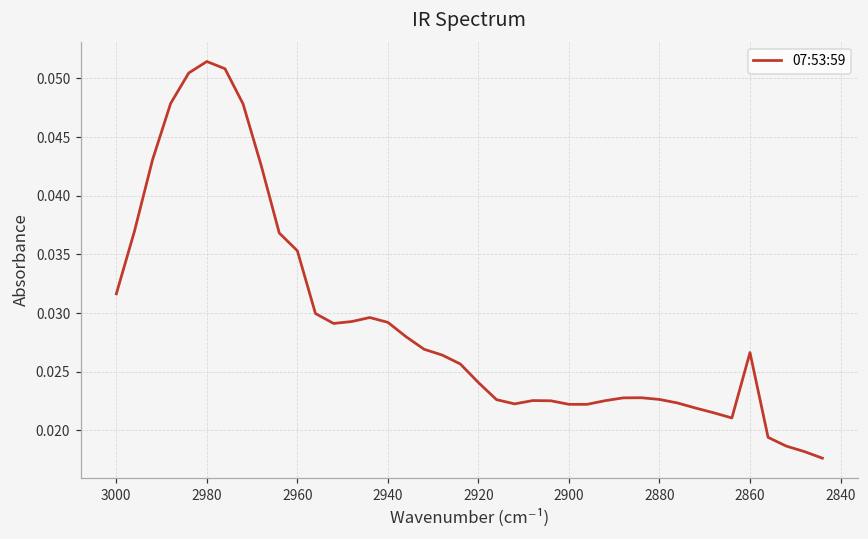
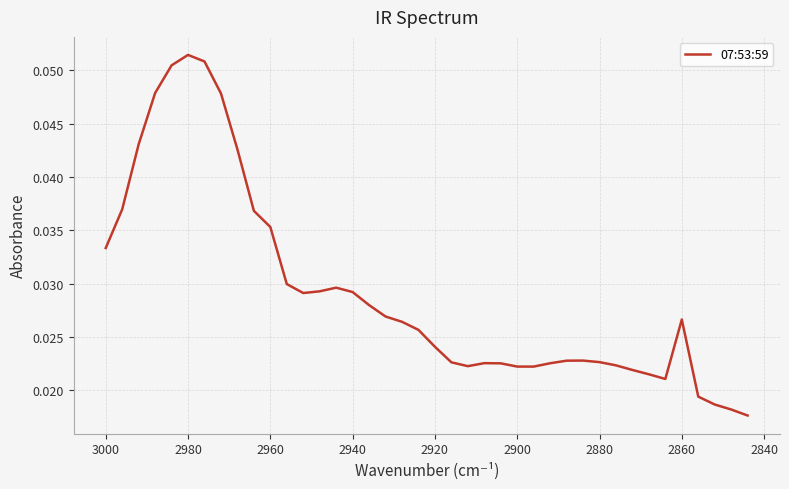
  {
-   "3000": 0.0316,
+   "3000": 0.0333,
    "2980": 0.0514,
    "2960": 0.0353,
    "2940": 0.0292,
    "2920": 0.0241,
    "2900": 0.0222,
    "2880": 0.0226,
    "2860": 0.0266
  }
